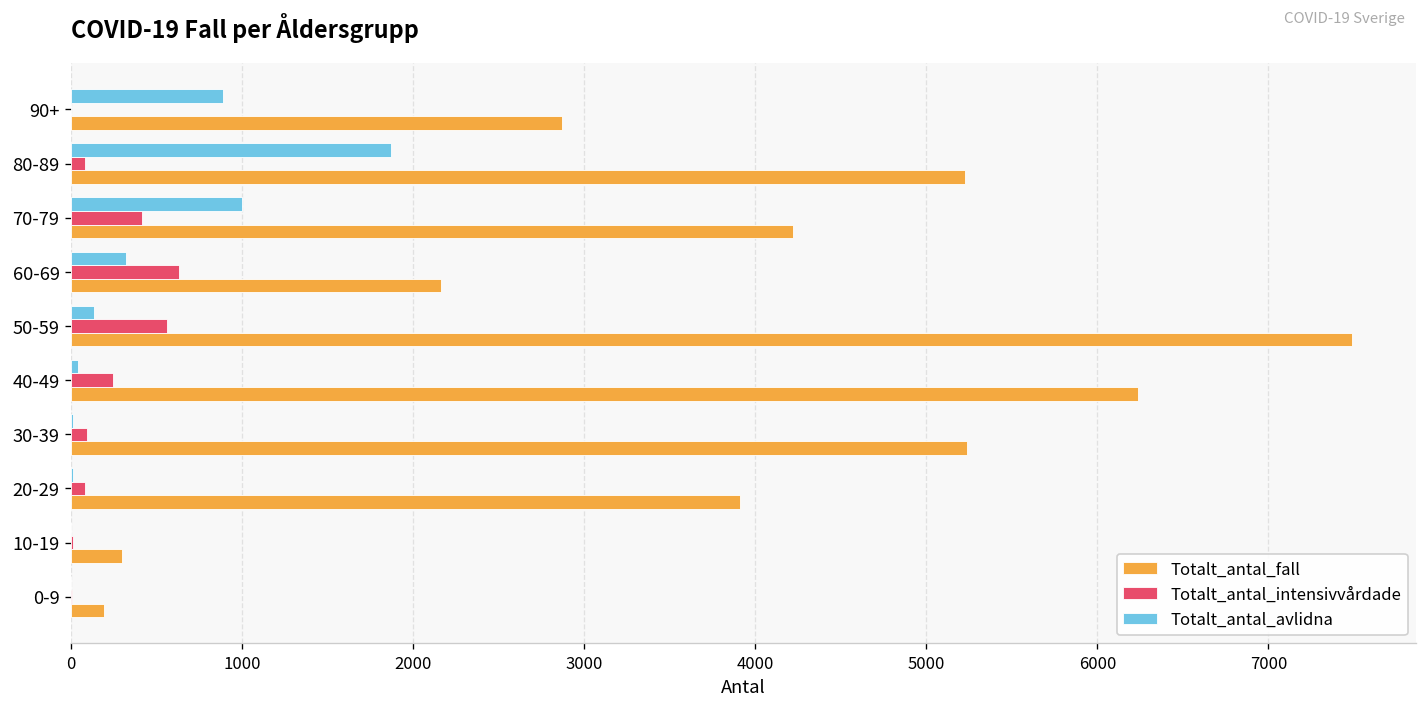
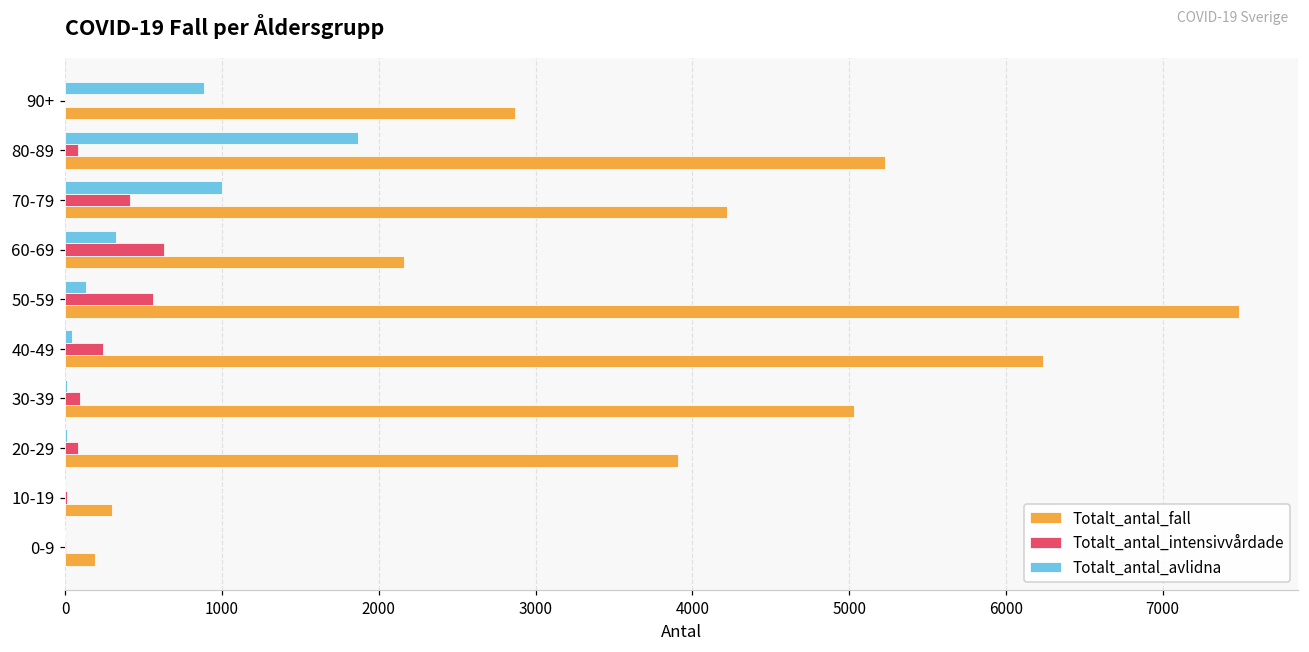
  {
    "Totalt_antal_fall": {
      "90+": 2870,
      "80-89": 5230,
      "70-79": 4220,
      "60-69": 2160,
      "50-59": 7490,
      "40-49": 6240,
-     "30-39": 5240,
+     "30-39": 5030,
      "20-29": 3910,
      "10-19": 300,
      "0-9": 190
    },
    "Totalt_antal_intensivvårdade": {
      "80-89": 80,
      "70-79": 410,
      "60-69": 630,
      "50-59": 560,
      "40-49": 240,
      "30-39": 100,
      "20-29": 80
    },
    "Totalt_antal_avlidna": {
      "90+": 890,
      "80-89": 1870,
      "70-79": 1000,
      "60-69": 320,
      "50-59": 130,
      "40-49": 40,
      "10-19": 0
    }
  }
